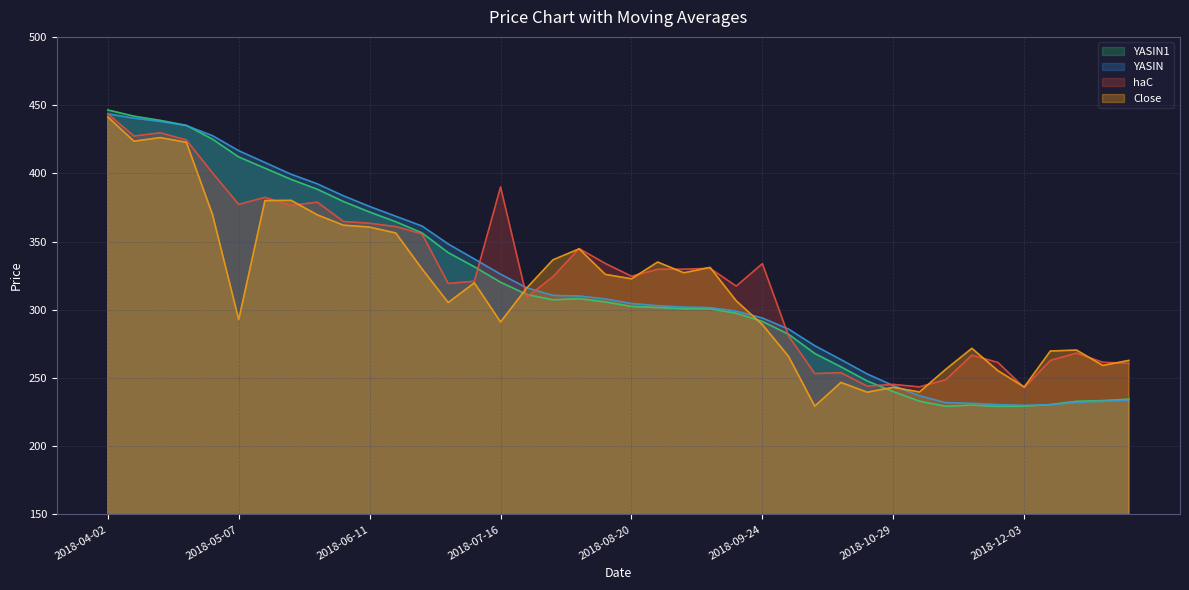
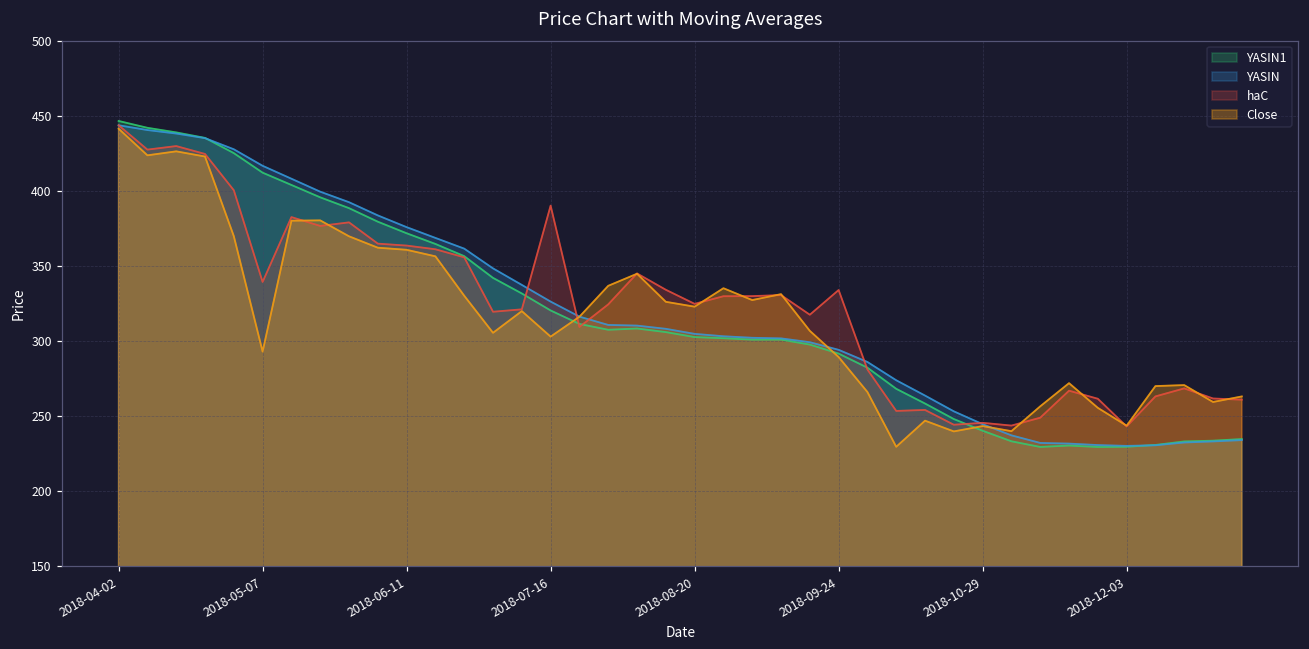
  {
    "haC": {
-     "2018-05-07": 377,
+     "2018-05-07": 339,
      "2018-06-11": 363,
      "2018-07-16": 390,
      "2018-08-20": 325,
      "2018-09-24": 334
    },
    "Close": {
      "2018-04-02": 441,
      "2018-05-07": 293,
      "2018-06-11": 361,
-     "2018-07-16": 291,
+     "2018-07-16": 303,
      "2018-08-20": 323,
      "2018-09-24": 289
    }
  }
